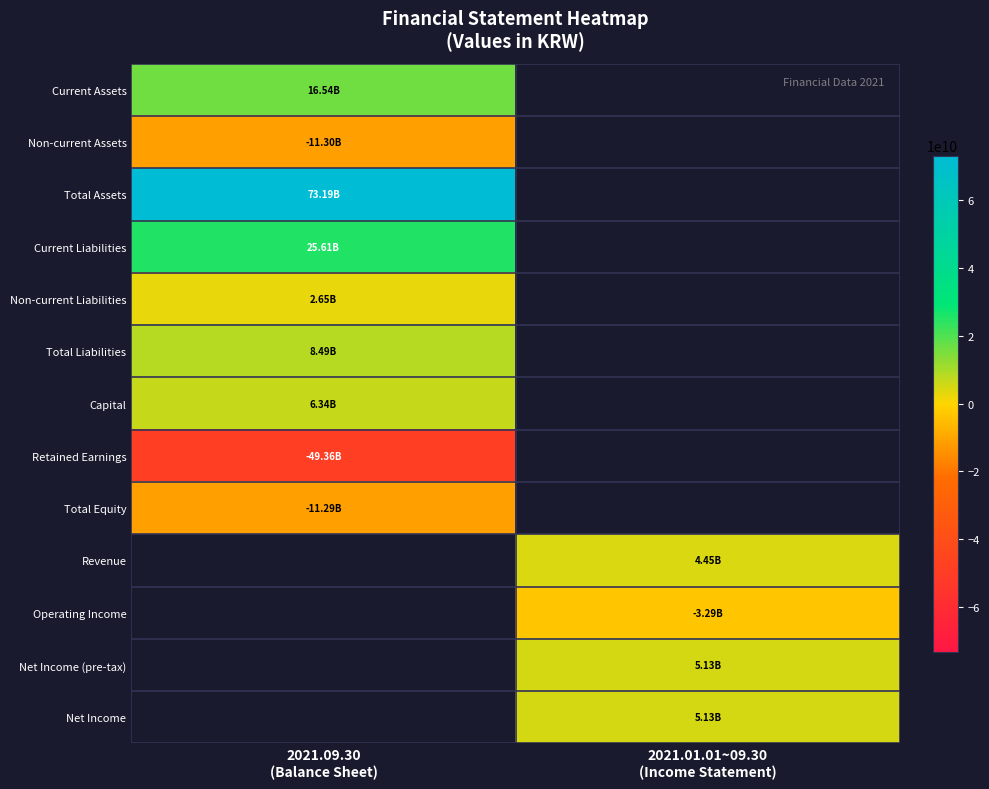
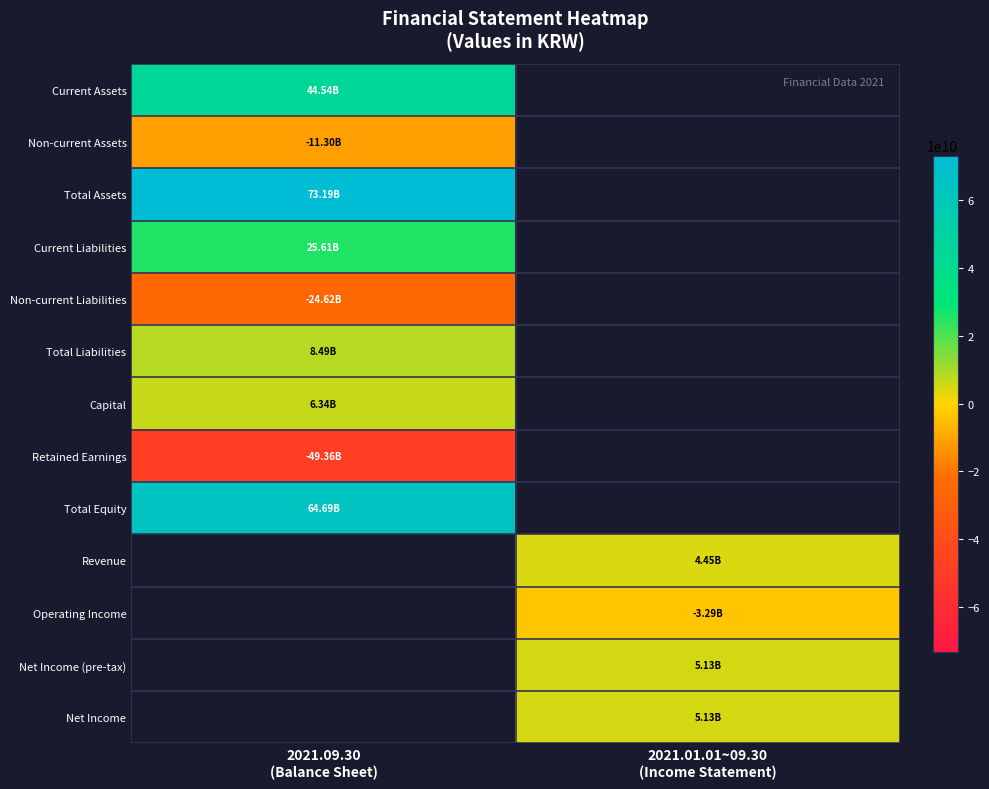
  {
    "Current Assets": {
-     "2021.09.30 (Balance Sheet)": "16.54B"
+     "2021.09.30 (Balance Sheet)": "44.54B"
    },
    "Non-current Assets": {
      "2021.09.30 (Balance Sheet)": "-11.30B"
    },
    "Total Assets": {
      "2021.09.30 (Balance Sheet)": "73.19B"
    },
    "Current Liabilities": {
      "2021.09.30 (Balance Sheet)": "25.61B"
    },
    "Non-current Liabilities": {
-     "2021.09.30 (Balance Sheet)": "2.65B"
+     "2021.09.30 (Balance Sheet)": "-24.62B"
    },
    "Total Liabilities": {
      "2021.09.30 (Balance Sheet)": "8.49B"
    },
    "Capital": {
      "2021.09.30 (Balance Sheet)": "6.34B"
    },
    "Retained Earnings": {
      "2021.09.30 (Balance Sheet)": "-49.36B"
    },
    "Total Equity": {
-     "2021.09.30 (Balance Sheet)": "-11.29B"
+     "2021.09.30 (Balance Sheet)": "64.69B"
    },
    "Revenue": {
      "2021.01.01~09.30 (Income Statement)": "4.45B"
    },
    "Operating Income": {
      "2021.01.01~09.30 (Income Statement)": "-3.29B"
    },
    "Net Income (pre-tax)": {
      "2021.01.01~09.30 (Income Statement)": "5.13B"
    },
    "Net Income": {
      "2021.01.01~09.30 (Income Statement)": "5.13B"
    }
  }
